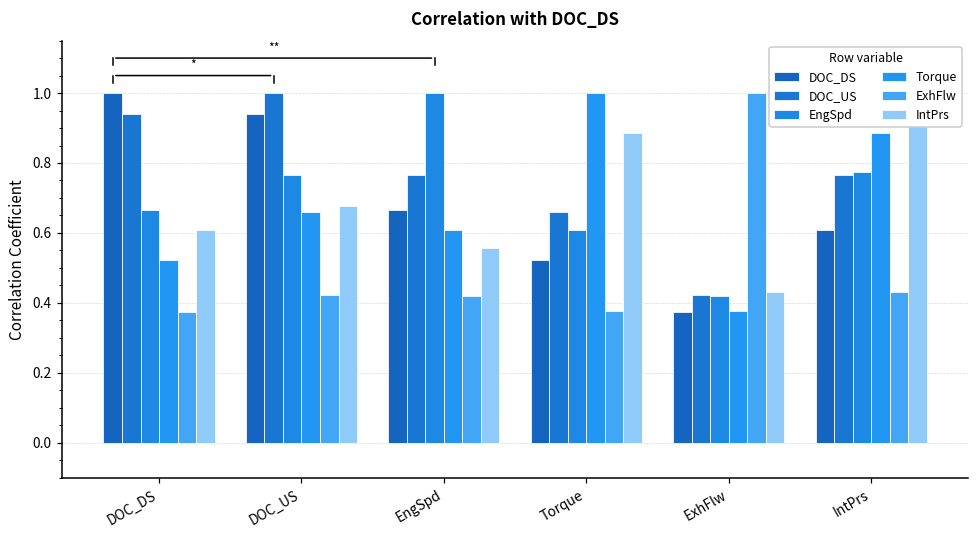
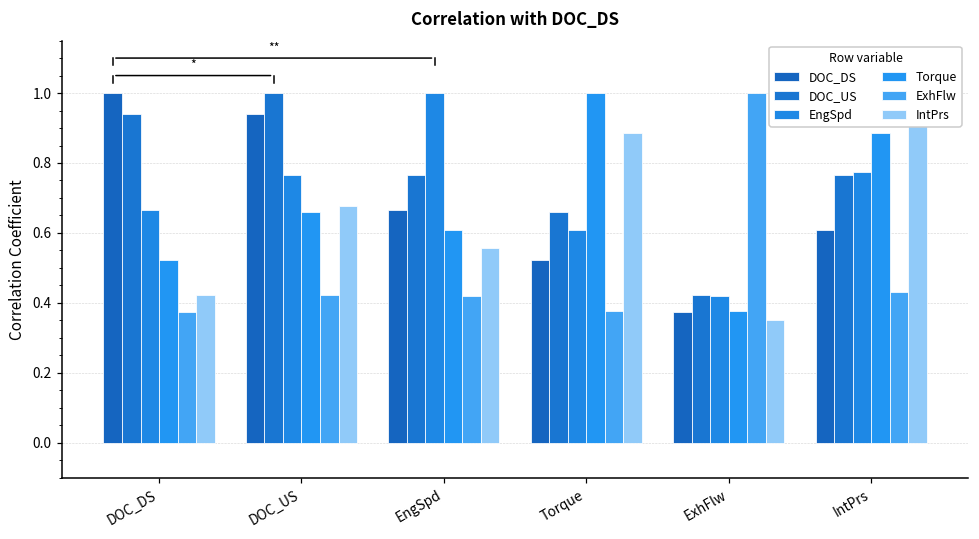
  {
    "IntPrs": {
-     "DOC_DS": 0.61,
+     "DOC_DS": 0.42,
      "DOC_US": 0.68,
      "EngSpd": 0.56,
      "Torque": 0.89,
-     "ExhFlw": 0.43
+     "ExhFlw": 0.35
    }
  }
